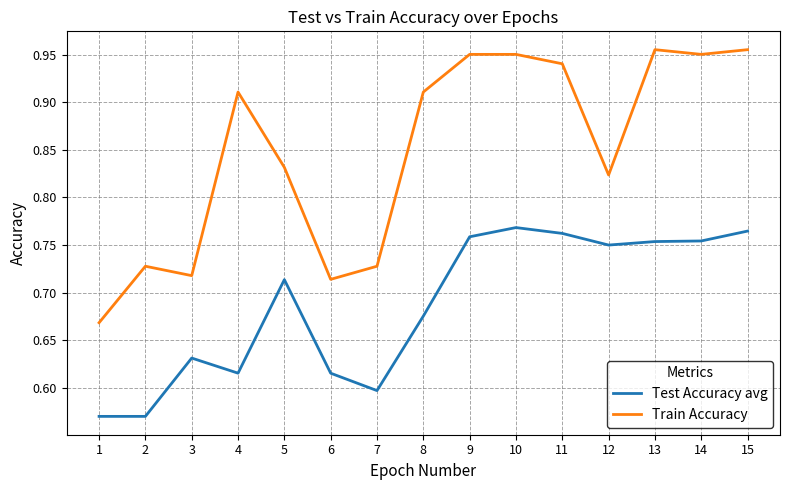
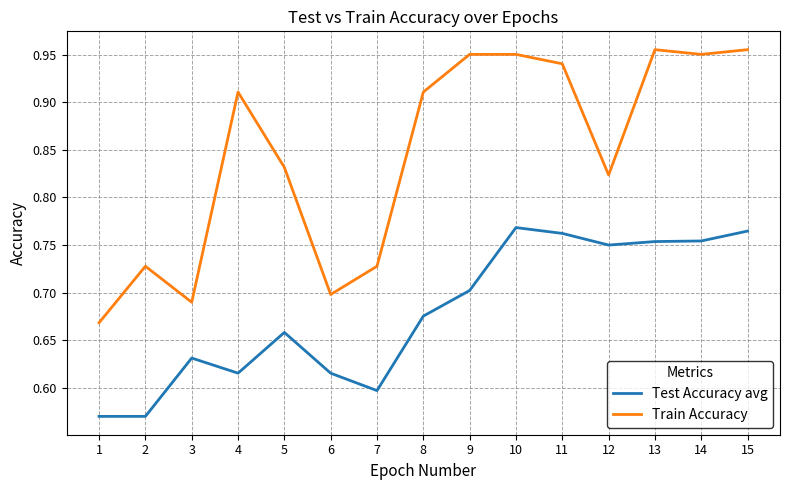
  {
    "Test Accuracy avg": {
      "1": 0.57,
      "2": 0.57,
      "3": 0.63,
      "4": 0.62,
-     "5": 0.71,
+     "5": 0.66,
      "6": 0.62,
      "7": 0.60,
      "8": 0.68,
-     "9": 0.76,
+     "9": 0.70,
      "10": 0.77,
      "11": 0.76,
      "12": 0.75,
      "13": 0.75,
      "14": 0.75,
      "15": 0.76
    },
    "Train Accuracy": {
      "1": 0.67,
      "2": 0.73,
-     "3": 0.72,
+     "3": 0.69,
      "4": 0.91,
      "5": 0.83,
-     "6": 0.71,
+     "6": 0.70,
      "7": 0.73,
      "8": 0.91,
      "9": 0.95,
      "10": 0.95,
      "11": 0.94,
      "12": 0.82,
      "13": 0.96,
      "14": 0.95,
      "15": 0.96
    }
  }
